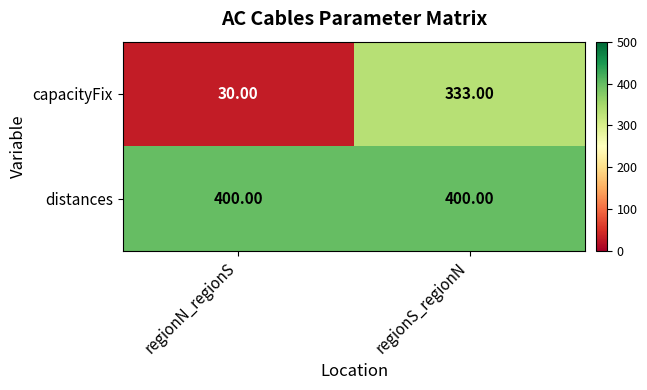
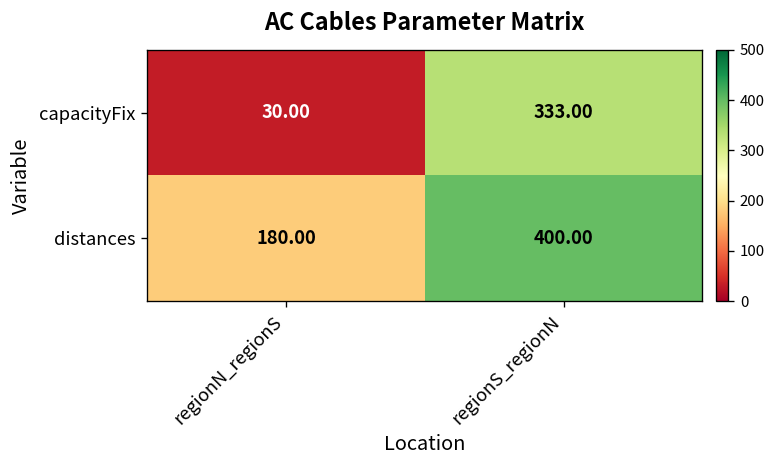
  {
    "capacityFix": {
      "regionN_regionS": 30.00,
      "regionS_regionN": 333.00
    },
    "distances": {
-     "regionN_regionS": 400.00,
+     "regionN_regionS": 180.00,
      "regionS_regionN": 400.00
    }
  }
